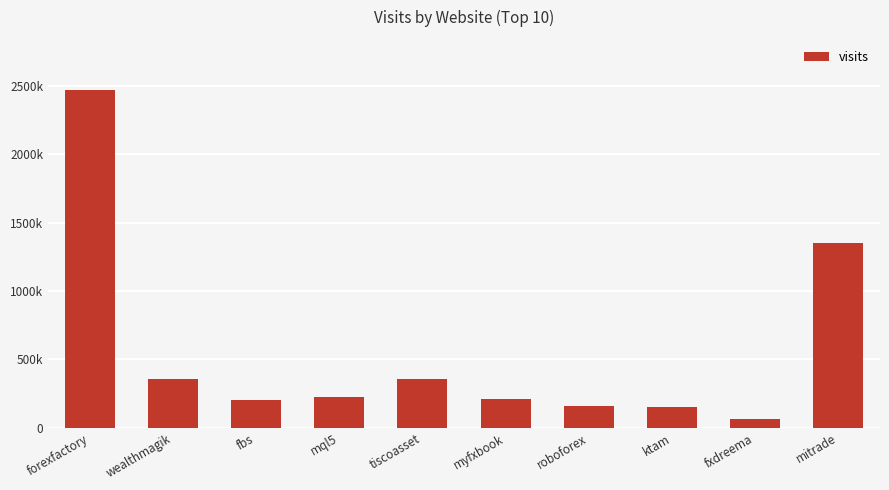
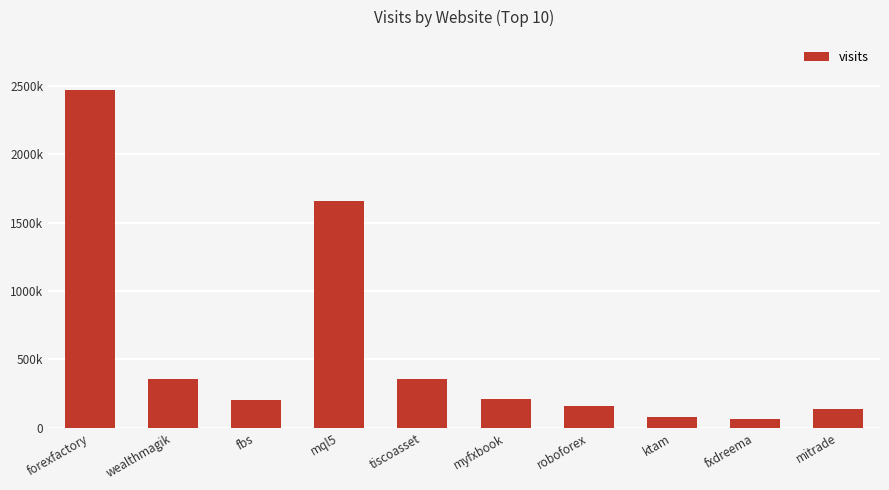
  {
    "forexfactory": 2470000,
    "wealthmagik": 350000,
    "fbs": 210000,
-   "mql5": 230000,
+   "mql5": 1660000,
    "tiscoasset": 360000,
    "myfxbook": 210000,
    "roboforex": 160000,
-   "ktam": 150000,
+   "ktam": 80000,
    "fxdreema": 60000,
-   "mitrade": 1350000
+   "mitrade": 140000
  }
